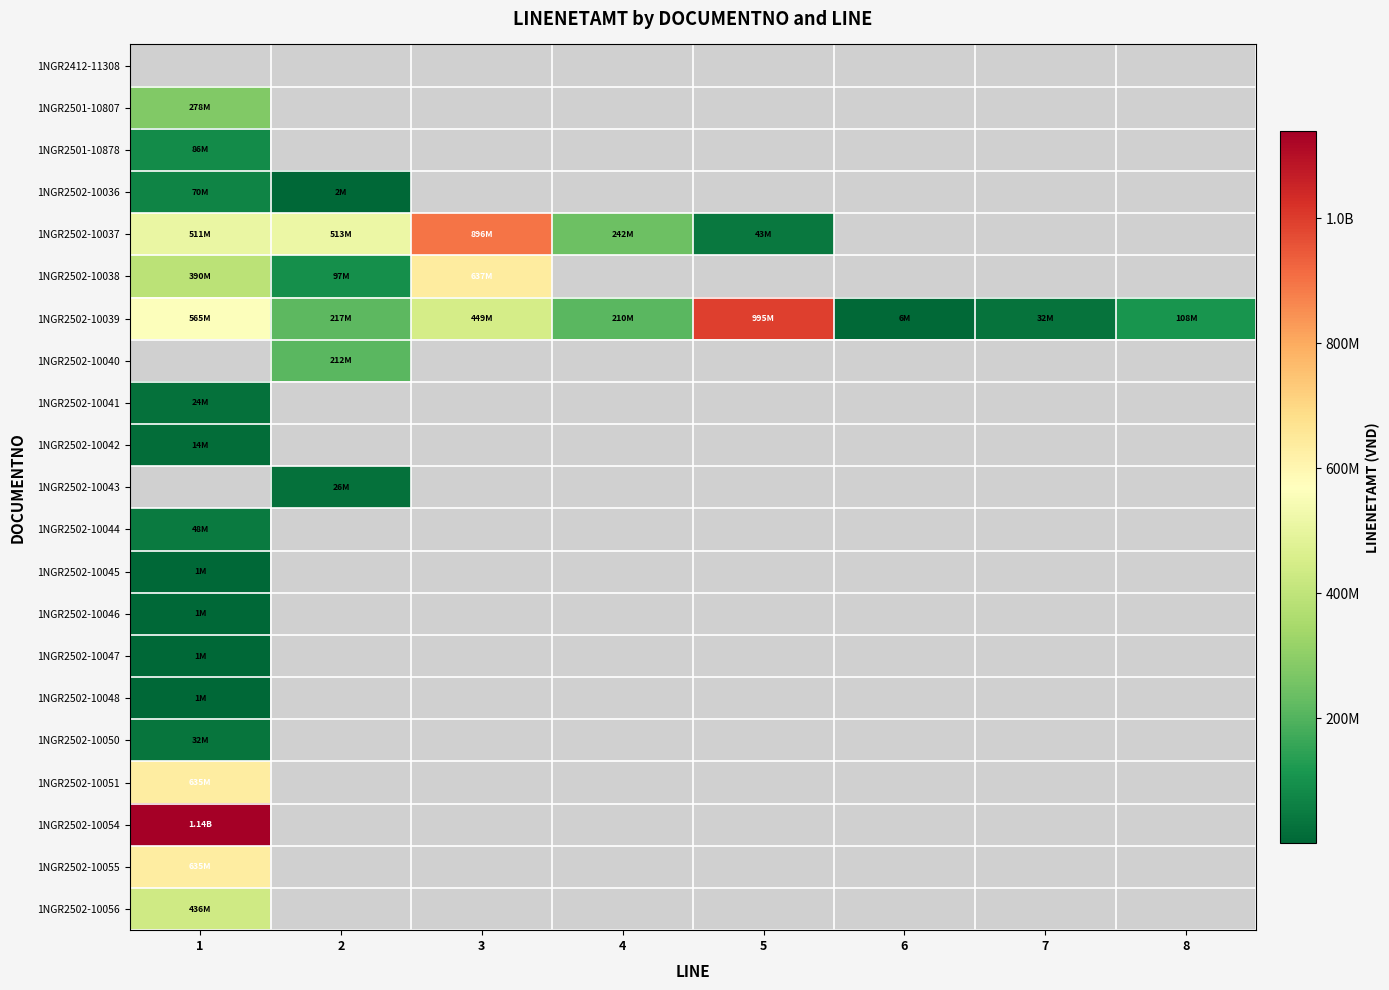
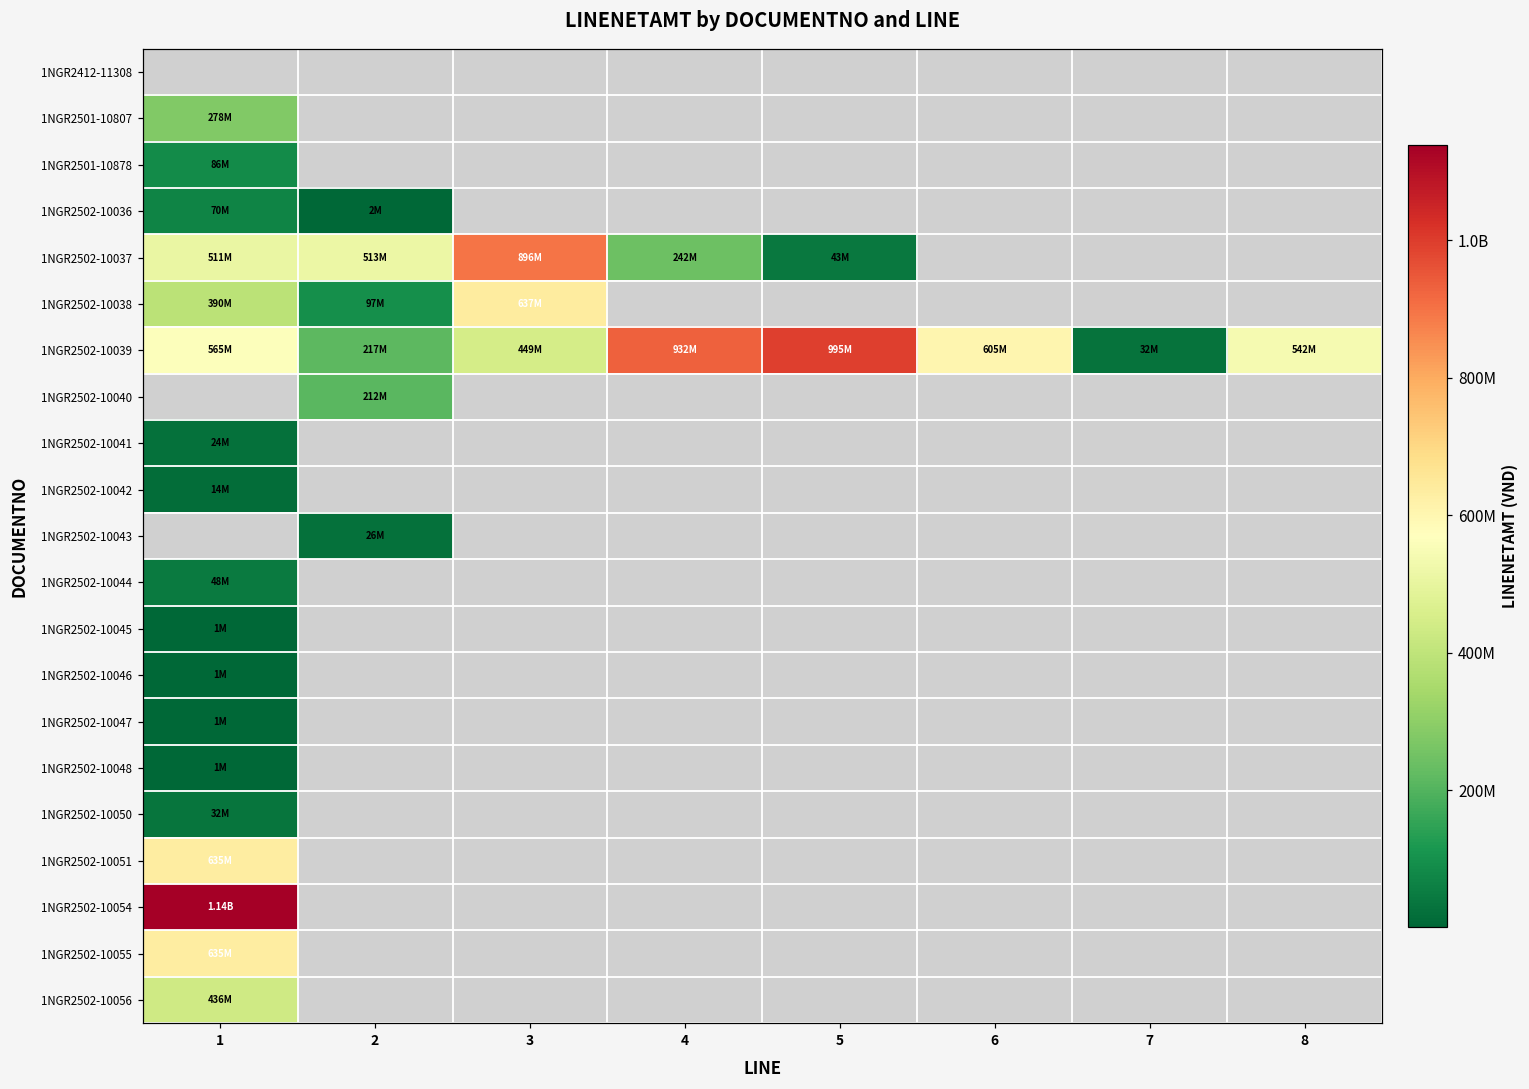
  {
    "1NGR2501-10807": {
      "1": "278M"
    },
    "1NGR2501-10878": {
      "1": "86M"
    },
    "1NGR2502-10036": {
      "1": "70M",
      "2": "2M"
    },
    "1NGR2502-10037": {
      "1": "511M",
      "2": "513M",
      "3": "896M",
      "4": "242M",
      "5": "43M"
    },
    "1NGR2502-10038": {
      "1": "390M",
      "2": "97M",
      "3": "637M"
    },
    "1NGR2502-10039": {
      "1": "565M",
      "2": "217M",
      "3": "449M",
-     "4": "210M",
+     "4": "932M",
      "5": "995M",
-     "6": "6M",
+     "6": "605M",
      "7": "32M",
-     "8": "108M"
+     "8": "542M"
    },
    "1NGR2502-10040": {
      "2": "212M"
    },
    "1NGR2502-10041": {
      "1": "24M"
    },
    "1NGR2502-10042": {
      "1": "14M"
    },
    "1NGR2502-10043": {
      "2": "26M"
    },
    "1NGR2502-10044": {
      "1": "48M"
    },
    "1NGR2502-10045": {
      "1": "1M"
    },
    "1NGR2502-10046": {
      "1": "1M"
    },
    "1NGR2502-10047": {
      "1": "1M"
    },
    "1NGR2502-10048": {
      "1": "1M"
    },
    "1NGR2502-10050": {
      "1": "32M"
    },
    "1NGR2502-10051": {
      "1": "635M"
    },
    "1NGR2502-10054": {
      "1": "1.14B"
    },
    "1NGR2502-10055": {
      "1": "635M"
    },
    "1NGR2502-10056": {
      "1": "436M"
    }
  }
